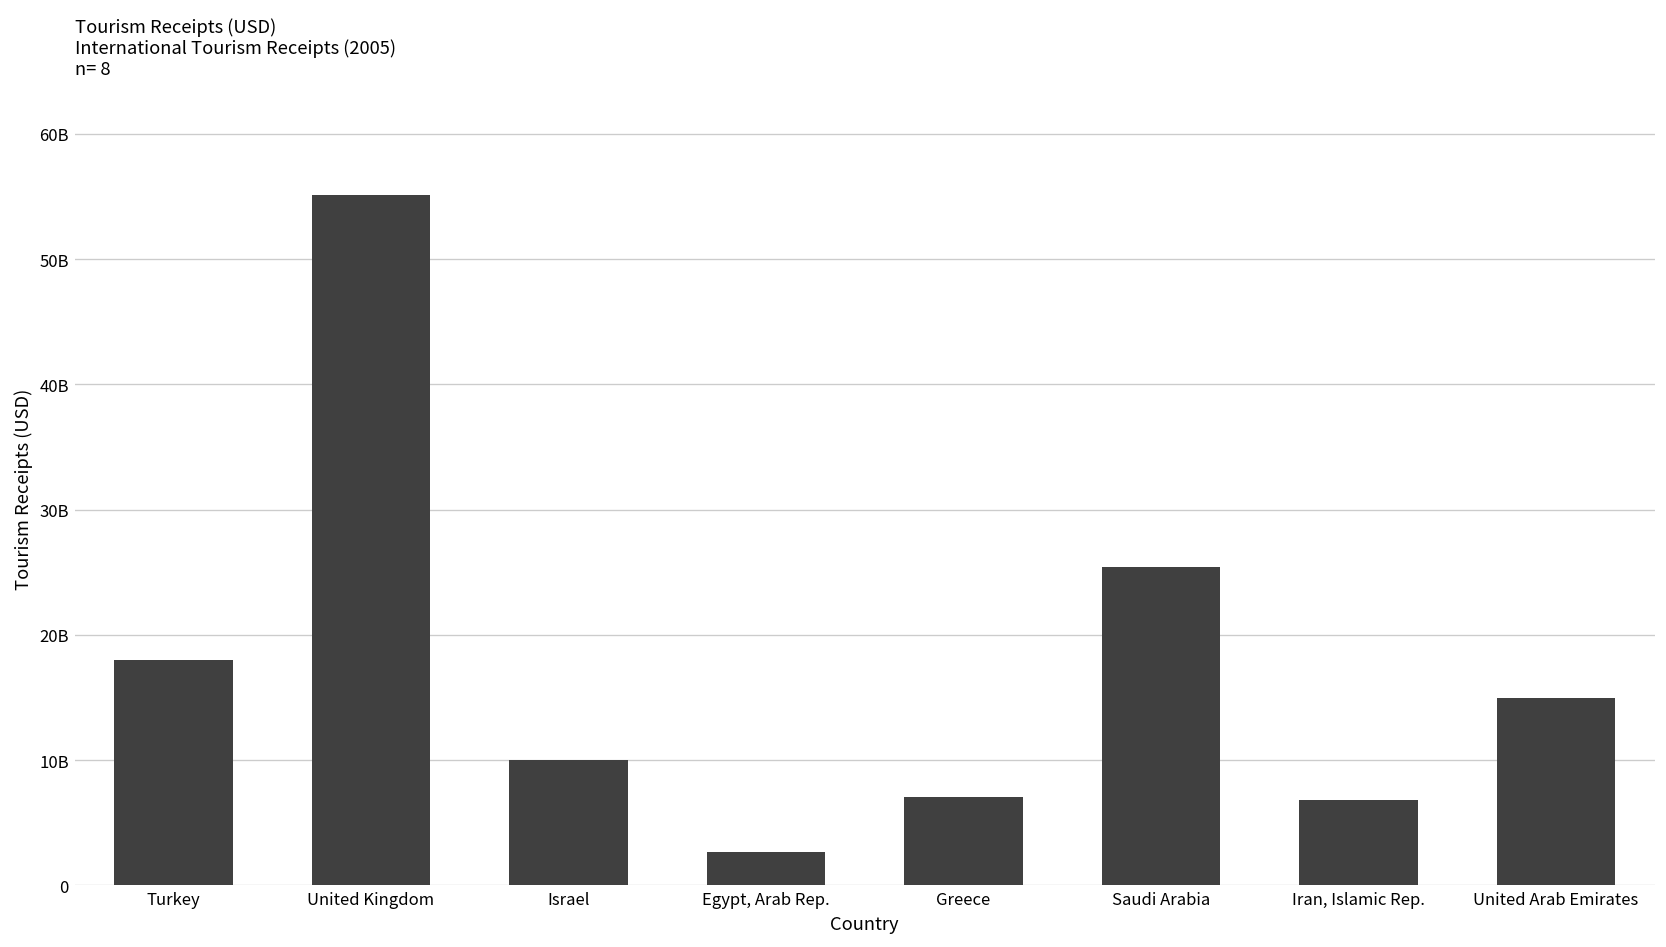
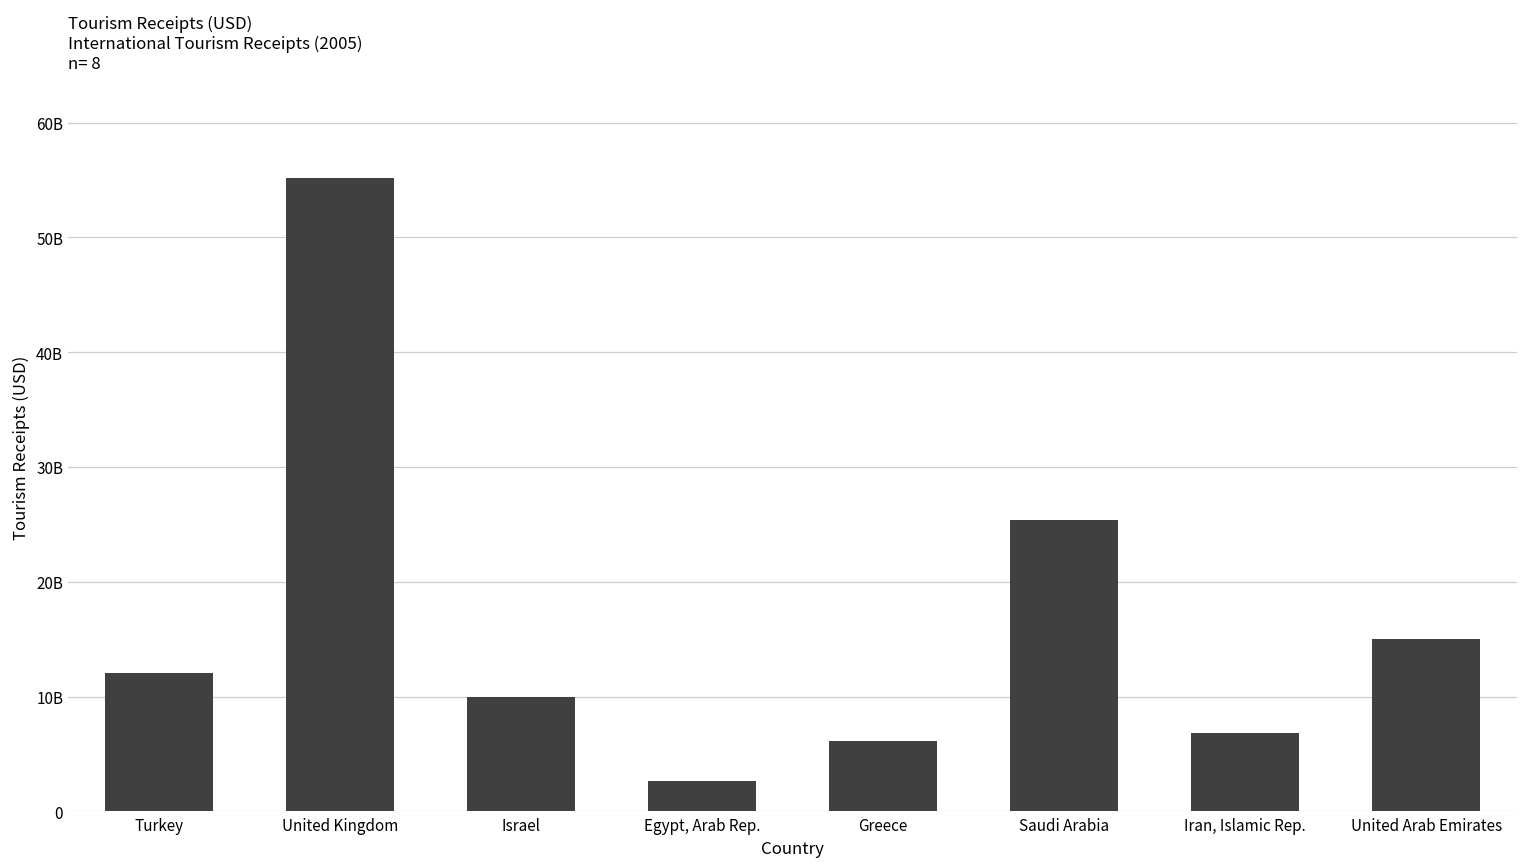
  {
-   "Turkey": 18000000000,
+   "Turkey": 12100000000,
    "United Kingdom": 55200000000,
    "Israel": 10000000000,
    "Egypt, Arab Rep.": 2700000000,
-   "Greece": 7000000000,
+   "Greece": 6100000000,
    "Saudi Arabia": 25400000000,
    "Iran, Islamic Rep.": 6800000000,
    "United Arab Emirates": 15000000000
  }
